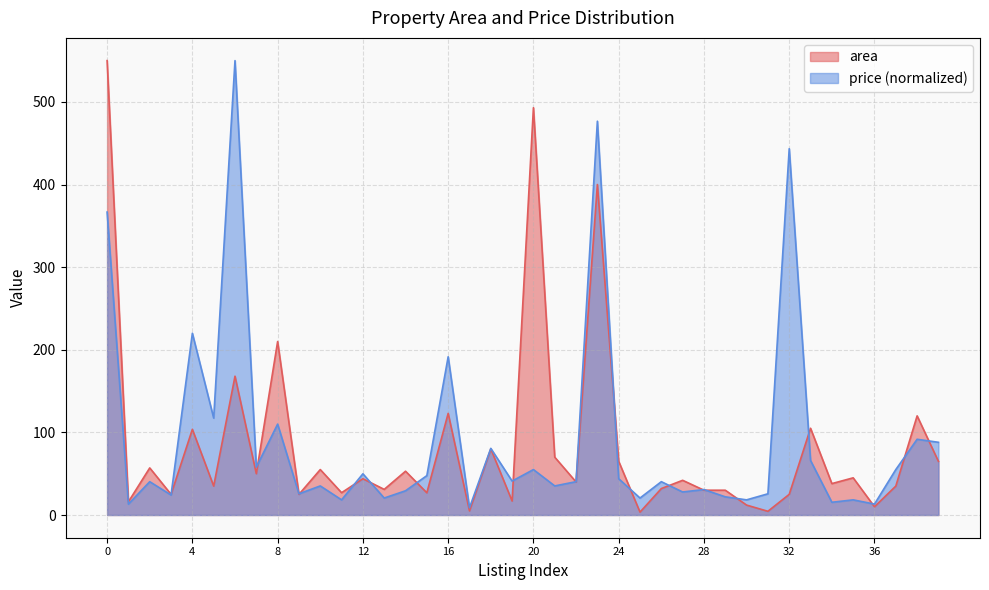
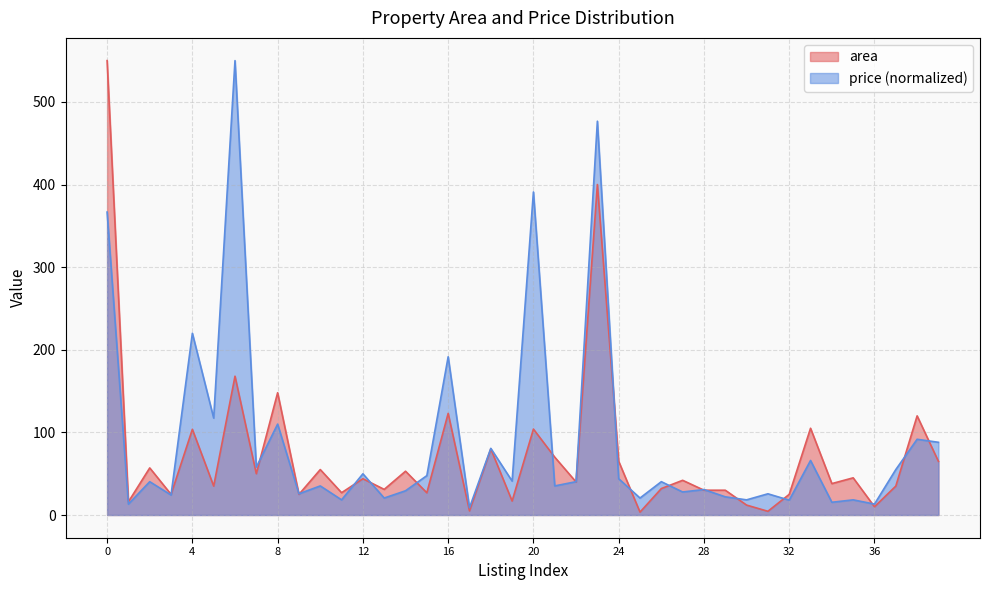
  {
    "area": {
      "0": 550,
      "4": 100,
-     "8": 210,
+     "8": 150,
      "12": 40,
      "16": 120,
-     "20": 490,
+     "20": 100,
      "24": 70,
      "32": 30,
      "36": 10
    },
    "price (normalized)": {
      "0": 370,
      "4": 220,
      "8": 110,
      "12": 50,
      "16": 190,
-     "20": 60,
+     "20": 390,
      "24": 40,
-     "32": 440,
+     "32": 20,
      "36": 10
    }
  }
